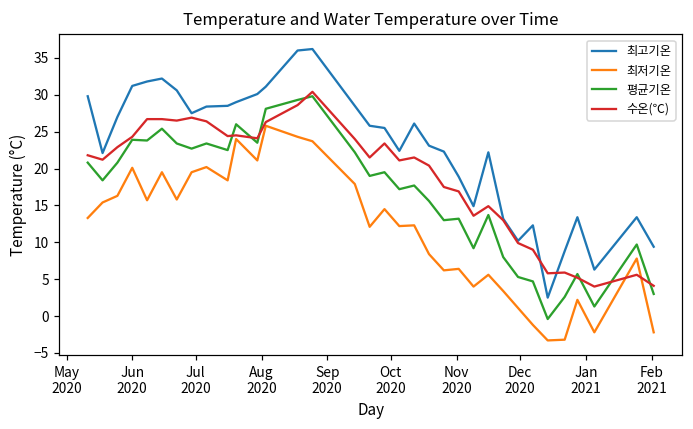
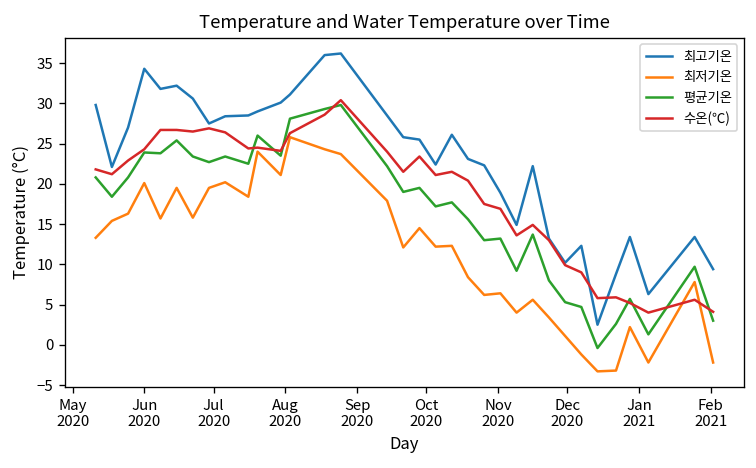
  {
    "최고기온": {
-     "Jun 2020": 31
+     "Jun 2020": 34
    },
    "최저기온": {
      "Jun 2020": 20
    },
    "평균기온": {
      "Jun 2020": 24
    },
    "수온(℃)": {
      "Jun 2020": 24
    }
  }
